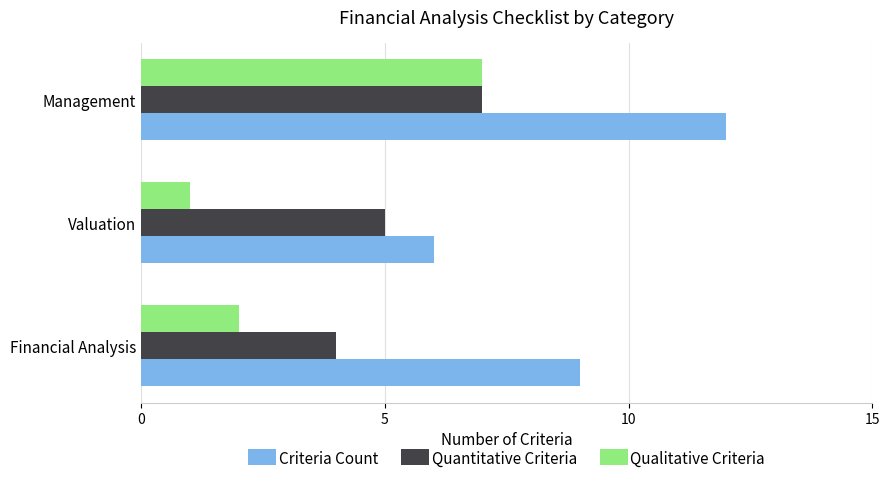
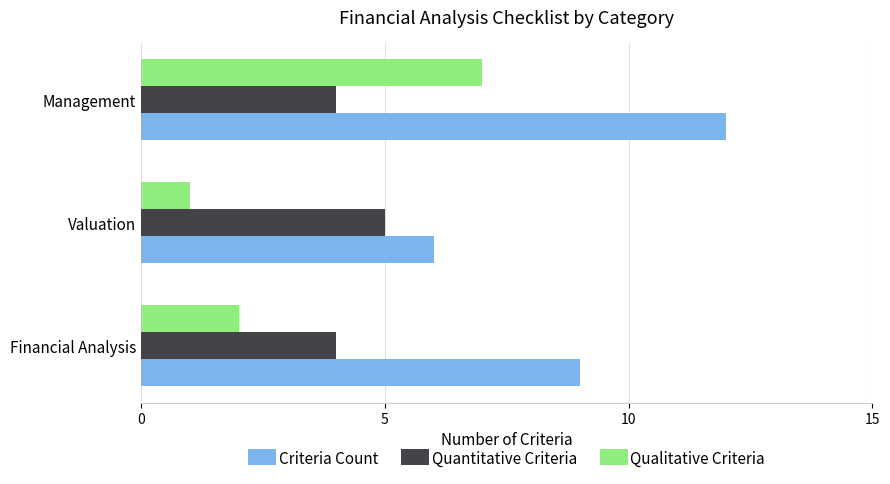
  {
    "Criteria Count": {
      "Management": 12,
      "Valuation": 6,
      "Financial Analysis": 9
    },
    "Quantitative Criteria": {
-     "Management": 7,
+     "Management": 4,
      "Valuation": 5,
      "Financial Analysis": 4
    },
    "Qualitative Criteria": {
      "Management": 7,
      "Valuation": 1,
      "Financial Analysis": 2
    }
  }
